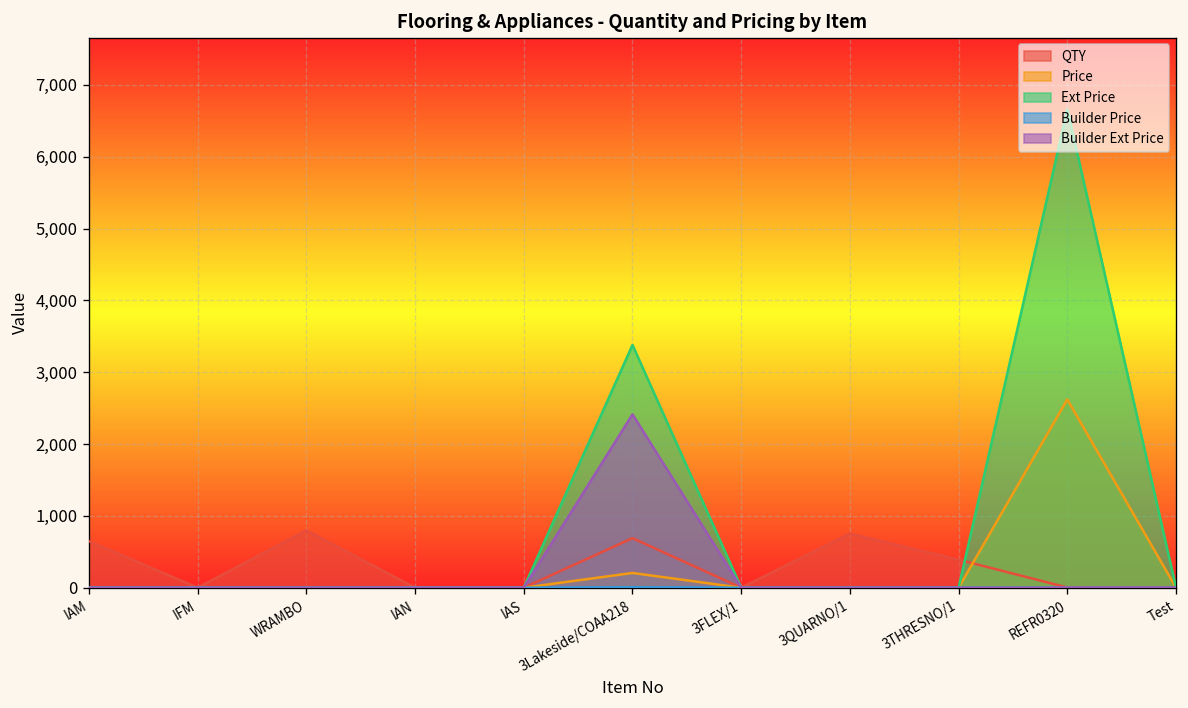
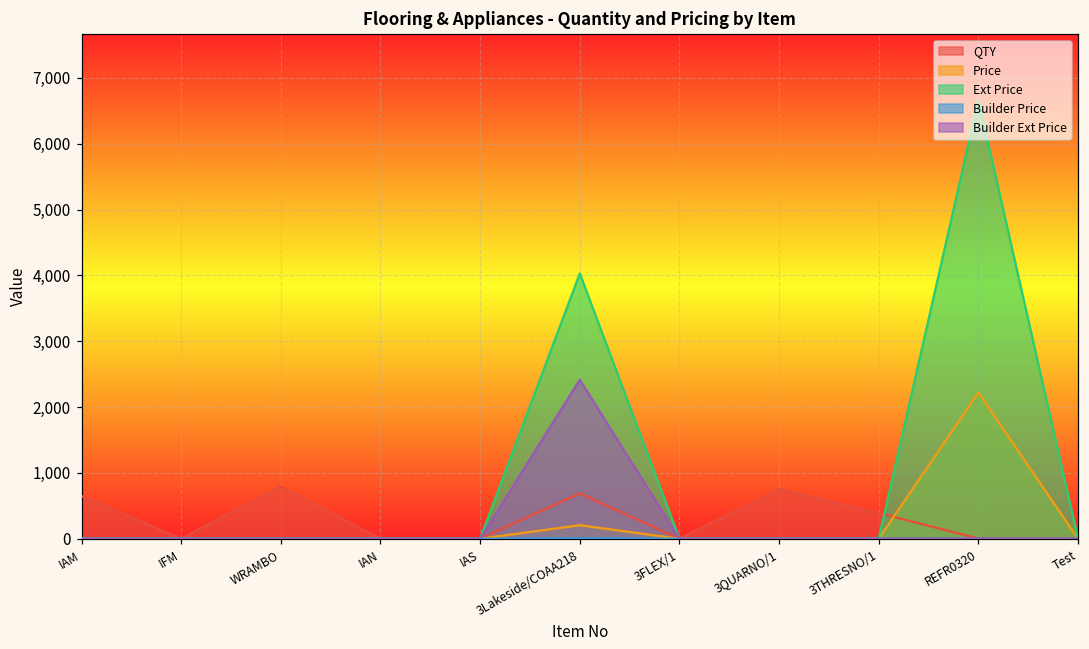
  {
    "QTY": {
      "IAM": "600",
      "WRAMBO": "800",
      "3Lakeside/COAA218": "700",
      "3QUARNO/1": "800",
      "3THRESNO/1": "400"
    },
    "Price": {
      "3Lakeside/COAA218": "200",
-     "REFR0320": "2,600"
+     "REFR0320": "2,200"
    },
    "Ext Price": {
-     "3Lakeside/COAA218": "3,400"
+     "3Lakeside/COAA218": "4,000"
    },
    "Builder Price": {
      "3Lakeside/COAA218": "0"
    },
    "Builder Ext Price": {
      "3Lakeside/COAA218": "2,400"
    }
  }
